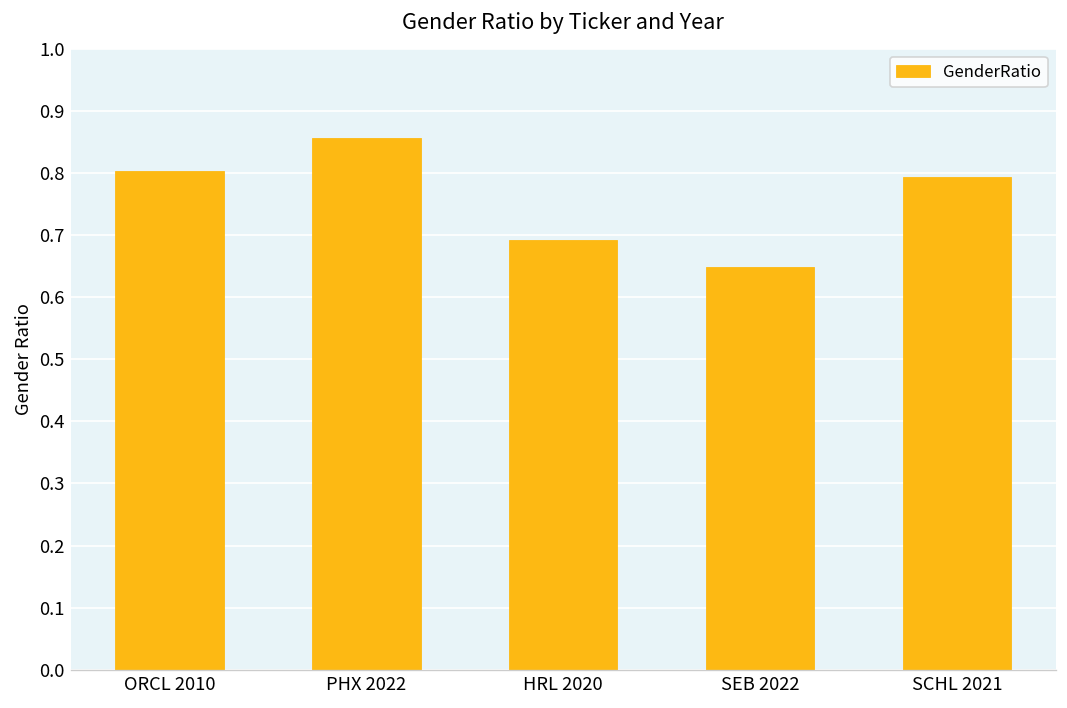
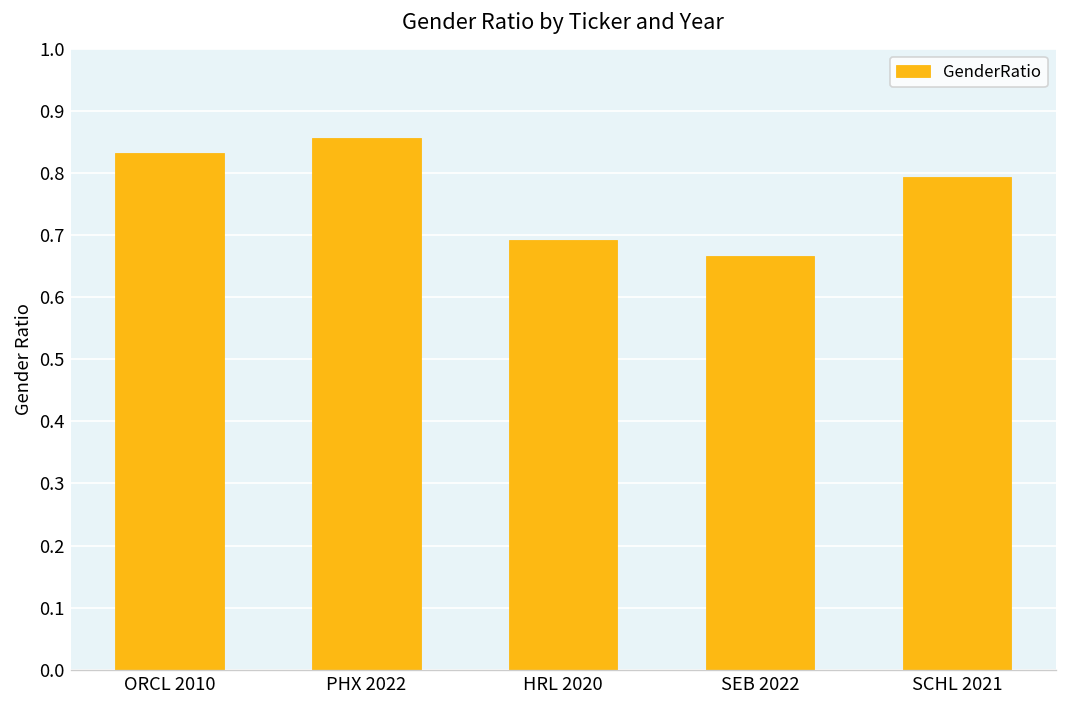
  {
-   "ORCL 2010": 0.80,
+   "ORCL 2010": 0.83,
    "PHX 2022": 0.86,
    "HRL 2020": 0.69,
-   "SEB 2022": 0.65,
+   "SEB 2022": 0.67,
    "SCHL 2021": 0.79
  }
